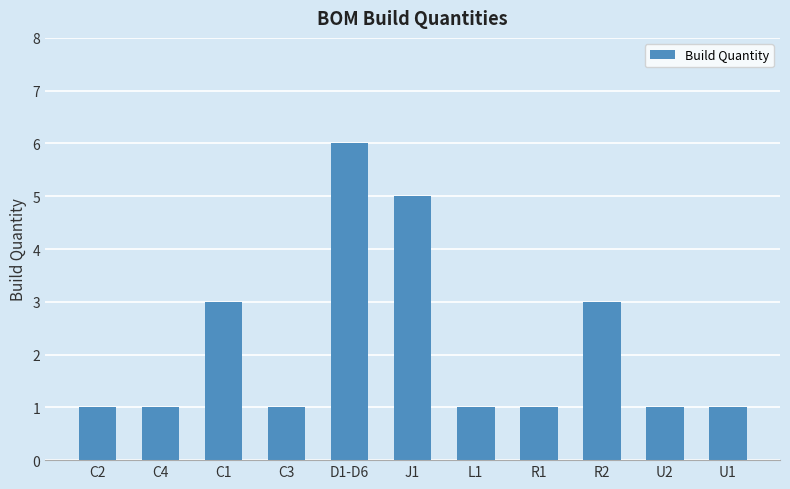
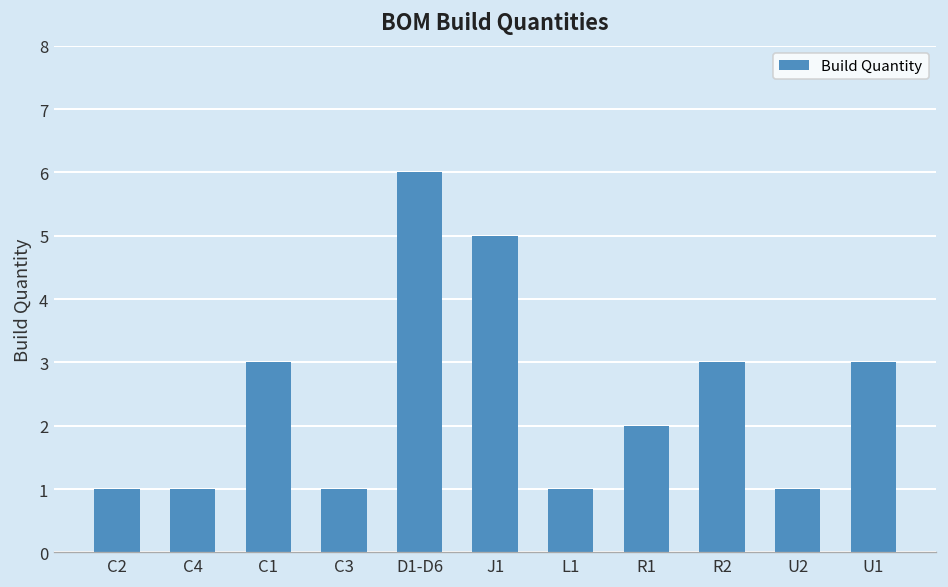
  {
    "C2": 1,
    "C4": 1,
    "C1": 3,
    "C3": 1,
    "D1-D6": 6,
    "J1": 5,
    "L1": 1,
-   "R1": 1,
+   "R1": 2,
    "R2": 3,
    "U2": 1,
-   "U1": 1
+   "U1": 3
  }
